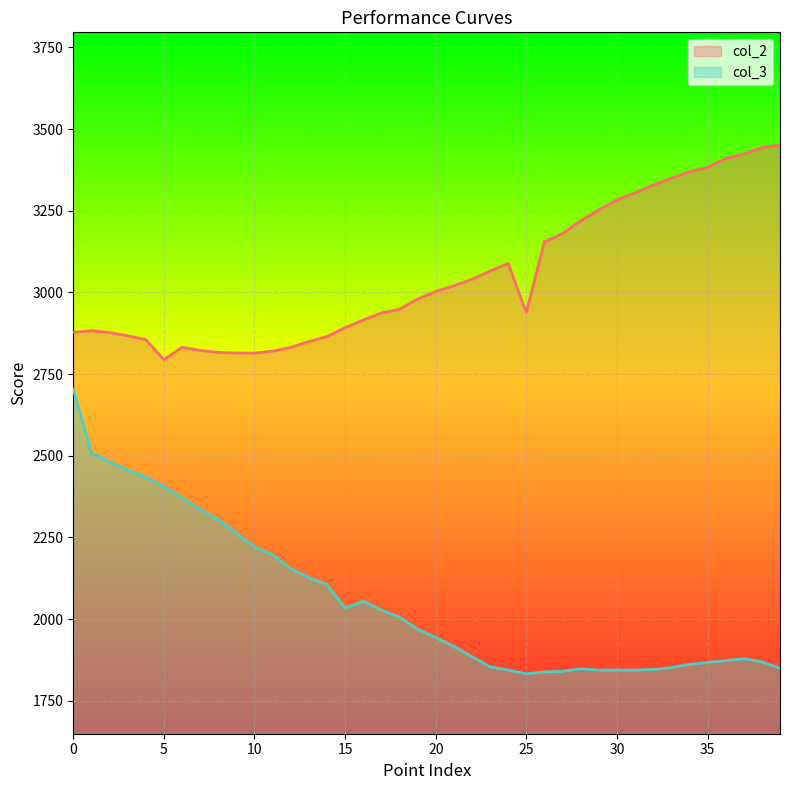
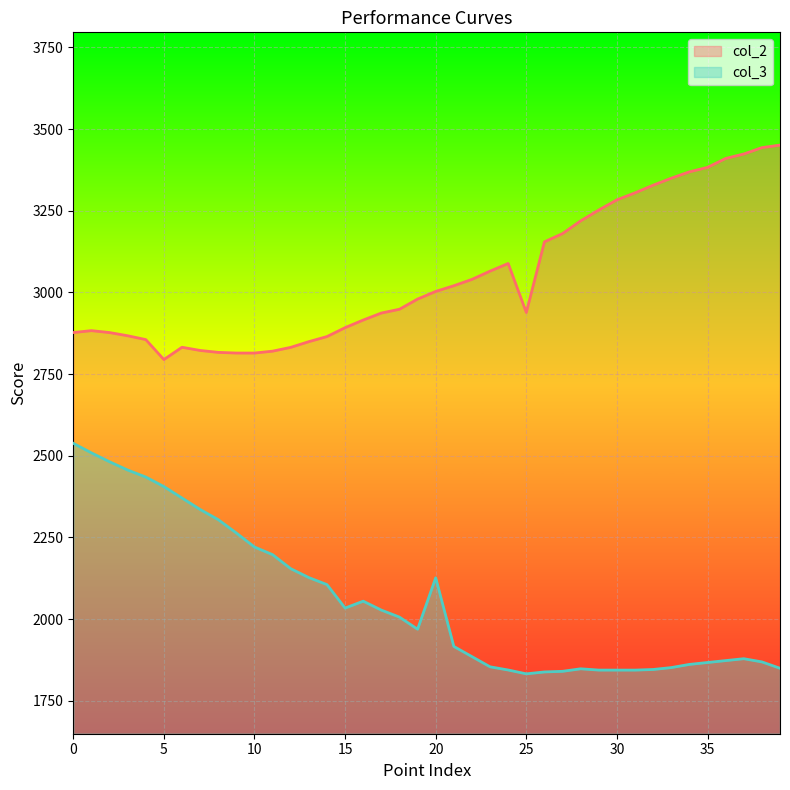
  {
    "col_2": {
      "0": 2880,
      "5": 2790,
      "10": 2810,
      "15": 2890,
      "20": 3000,
      "25": 2940,
      "30": 3280,
      "35": 3380
    },
    "col_3": {
-     "0": 2700,
+     "0": 2540,
      "5": 2410,
      "10": 2220,
      "15": 2030,
-     "20": 1940,
+     "20": 2130,
      "25": 1830,
      "30": 1840,
      "35": 1870
    }
  }
